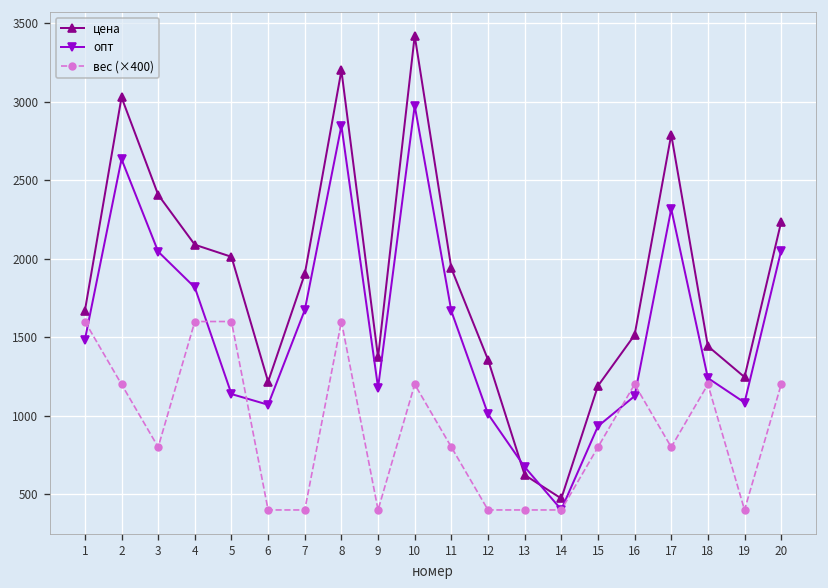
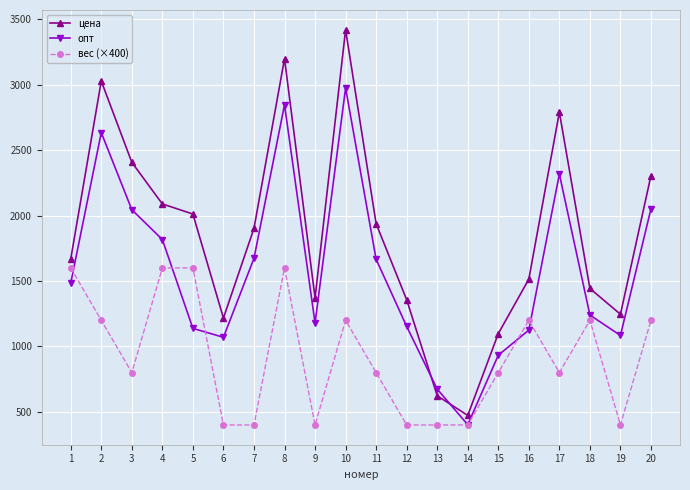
  {
    "цена": {
      "1": 1670,
      "2": 3030,
      "3": 2410,
      "4": 2090,
      "5": 2010,
      "6": 1220,
      "7": 1900,
      "8": 3200,
      "9": 1370,
      "10": 3420,
      "11": 1940,
      "12": 1360,
      "13": 620,
      "14": 470,
-     "15": 1190,
+     "15": 1100,
      "16": 1510,
      "17": 2790,
      "18": 1440,
      "19": 1250,
-     "20": 2240
+     "20": 2310
    },
    "опт": {
      "1": 1480,
      "2": 2630,
      "3": 2050,
      "4": 1820,
      "5": 1140,
      "6": 1070,
      "7": 1670,
      "8": 2850,
      "9": 1180,
      "10": 2980,
      "11": 1670,
-     "12": 1010,
+     "12": 1150,
      "13": 670,
      "15": 930,
      "16": 1130,
      "17": 2320,
      "18": 1240,
      "19": 1080,
      "20": 2050
    },
    "вес (×400)": {
      "1": 1600,
      "2": 1200,
      "3": 800,
      "4": 1600,
      "5": 1600,
      "6": 400,
      "7": 400,
      "8": 1600,
      "9": 400,
      "10": 1200,
      "11": 800,
      "12": 400,
      "13": 400,
      "15": 800,
      "16": 1200,
      "17": 800,
      "18": 1200,
      "19": 400,
      "20": 1200
    }
  }
